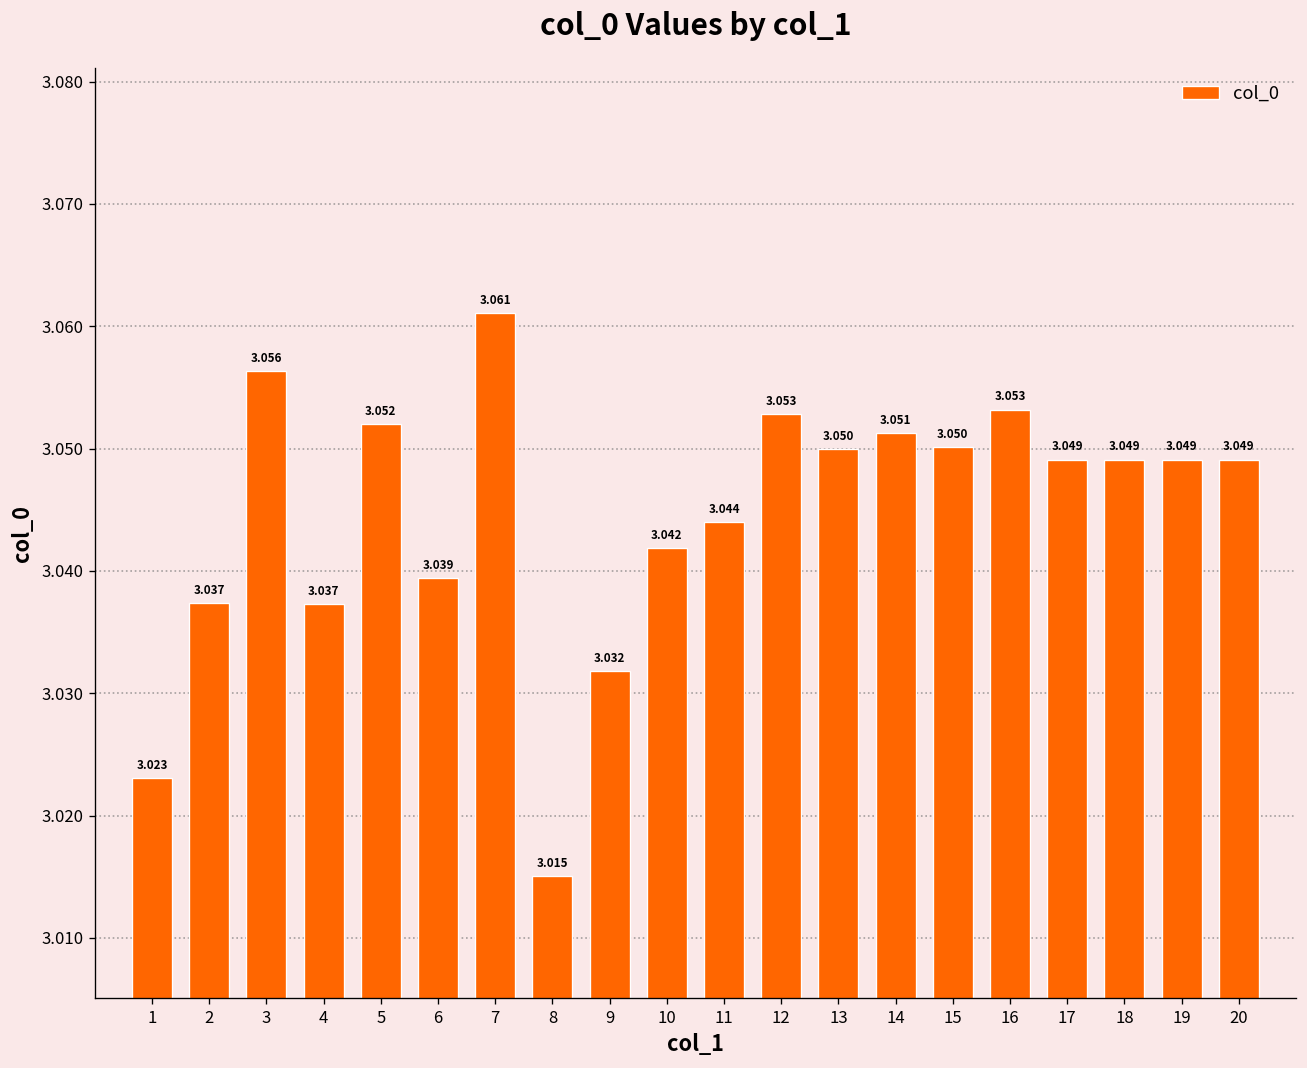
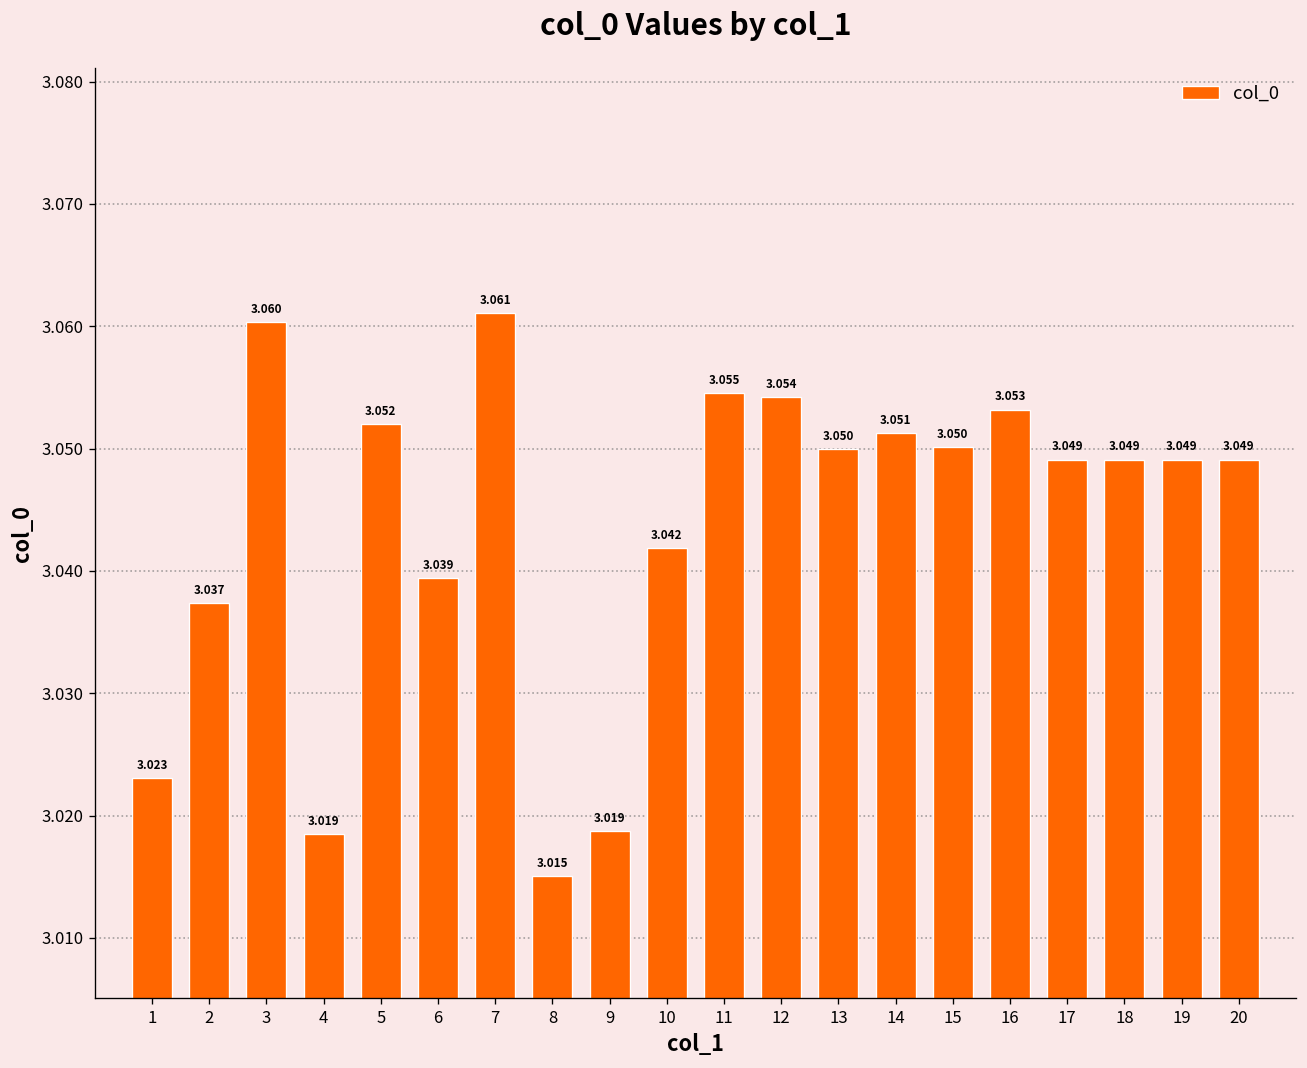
  {
    "1": 3.023,
    "2": 3.037,
-   "3": 3.056,
-   "4": 3.037,
+   "3": 3.060,
+   "4": 3.019,
    "5": 3.052,
    "6": 3.039,
    "7": 3.061,
    "8": 3.015,
-   "9": 3.032,
+   "9": 3.019,
    "10": 3.042,
-   "11": 3.044,
-   "12": 3.053,
+   "11": 3.055,
+   "12": 3.054,
    "13": 3.050,
    "14": 3.051,
    "15": 3.050,
    "16": 3.053,
    "17": 3.049,
    "18": 3.049,
    "19": 3.049,
    "20": 3.049
  }
